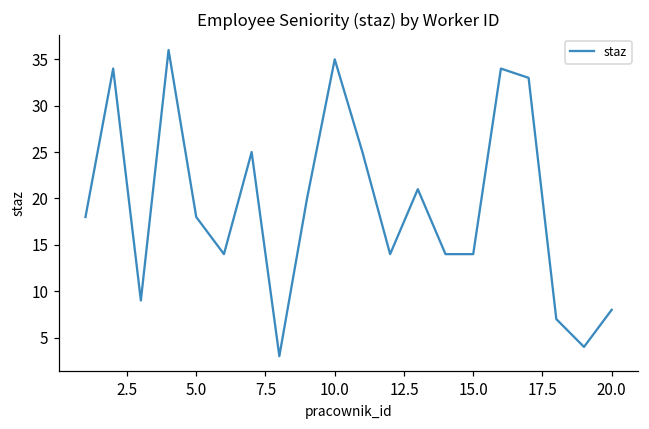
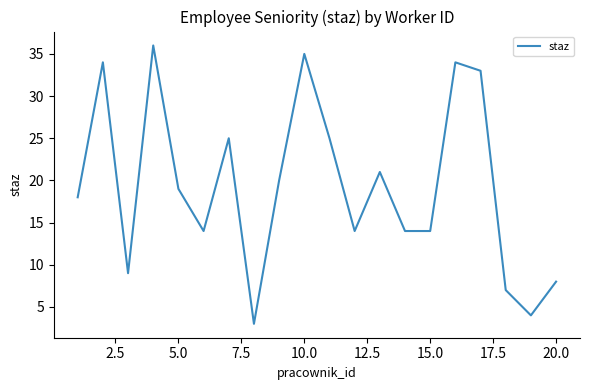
  {
-   "5.0": 18,
+   "5.0": 19,
    "10.0": 35,
    "15.0": 14,
    "20.0": 8
  }
